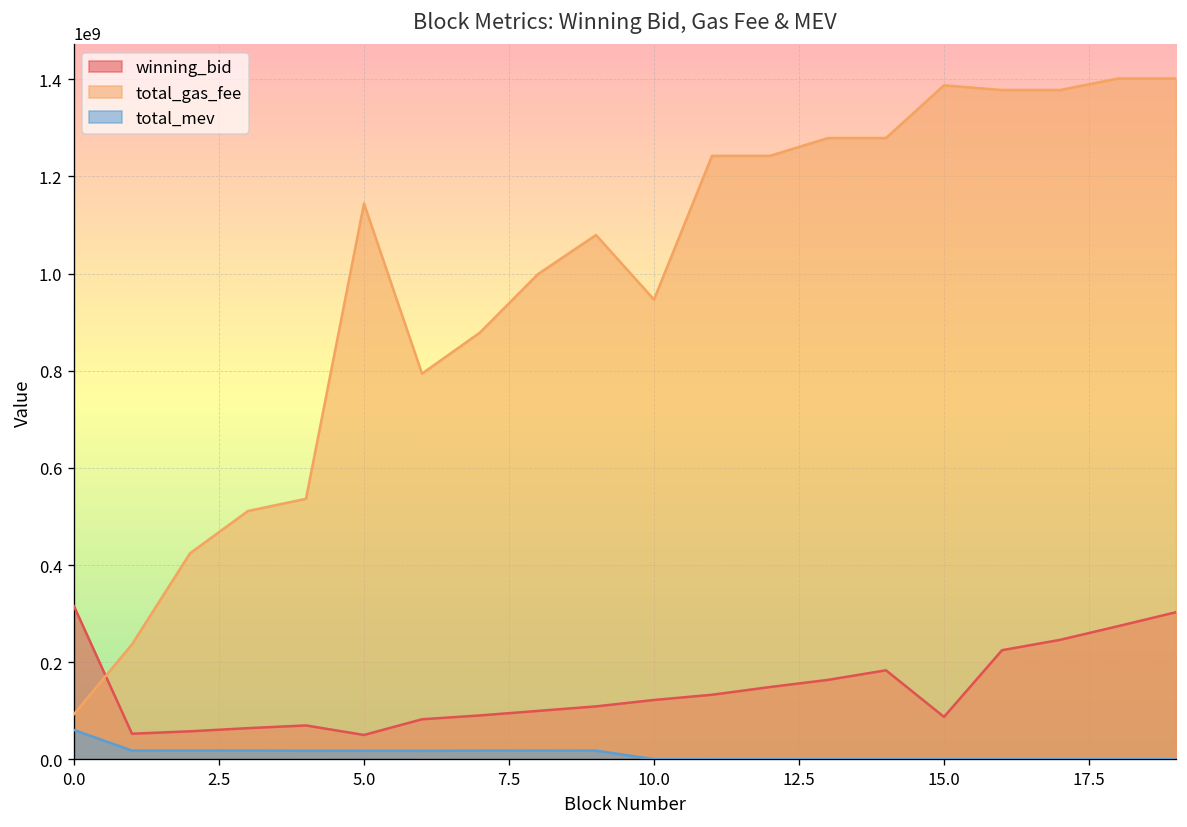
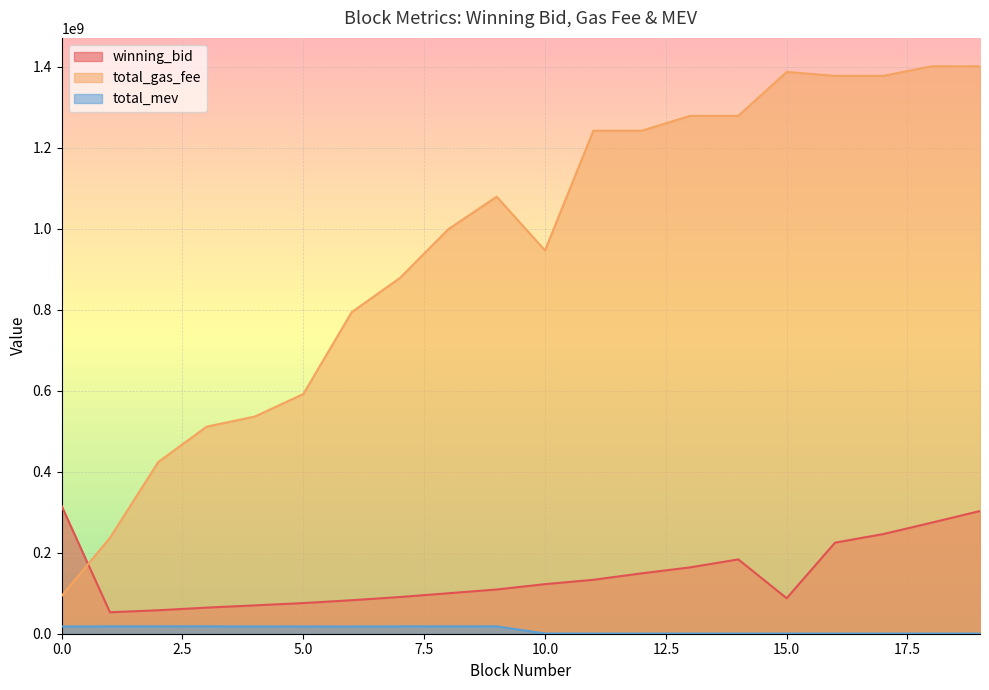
  {
    "winning_bid": {
      "0.0": 320000000,
-     "5.0": 50000000,
+     "5.0": 80000000,
      "10.0": 120000000,
      "15.0": 90000000
    },
    "total_gas_fee": {
      "0.0": 90000000,
-     "5.0": 1140000000,
+     "5.0": 590000000,
      "10.0": 950000000,
      "15.0": 1390000000
    },
    "total_mev": {
-     "0.0": 60000000,
+     "0.0": 20000000,
      "5.0": 20000000,
      "10.0": 0,
      "15.0": 0
    }
  }
